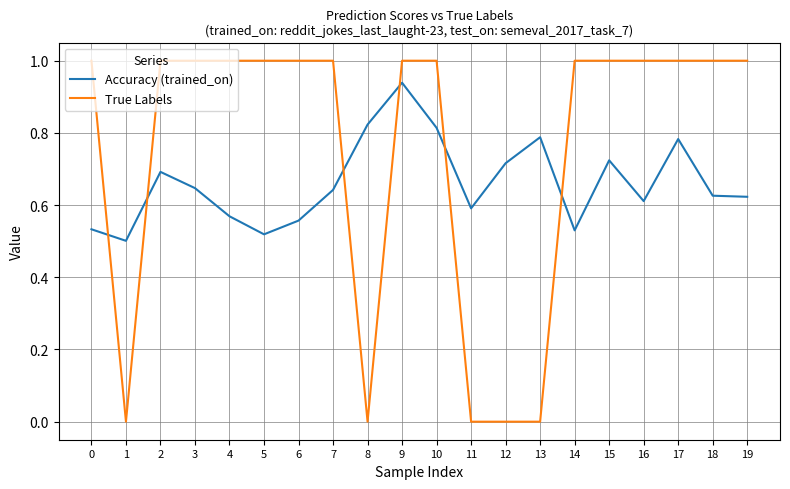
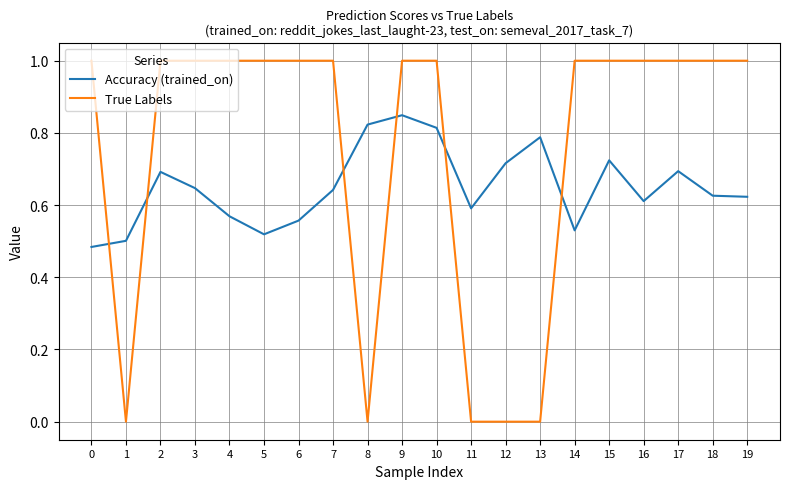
  {
    "Accuracy (trained_on)": {
-     "0": 0.53,
+     "0": 0.48,
      "1": 0.50,
      "2": 0.69,
      "3": 0.65,
      "4": 0.57,
      "5": 0.52,
      "6": 0.56,
      "7": 0.64,
      "8": 0.82,
-     "9": 0.94,
+     "9": 0.85,
      "10": 0.81,
      "11": 0.59,
      "12": 0.72,
      "13": 0.79,
      "14": 0.53,
      "15": 0.72,
      "16": 0.61,
-     "17": 0.78,
+     "17": 0.69,
      "18": 0.63,
      "19": 0.62
    },
    "True Labels": {
      "1": 0.00,
      "5": 1.00,
      "6": 1.00,
      "7": 1.00,
      "8": 0.00,
      "9": 1.00,
      "10": 1.00,
      "11": 0.00,
      "12": 0.00,
      "13": 0.00,
      "14": 1.00,
      "15": 1.00,
      "16": 1.00,
      "17": 1.00,
      "18": 1.00,
      "19": 1.00
    }
  }
